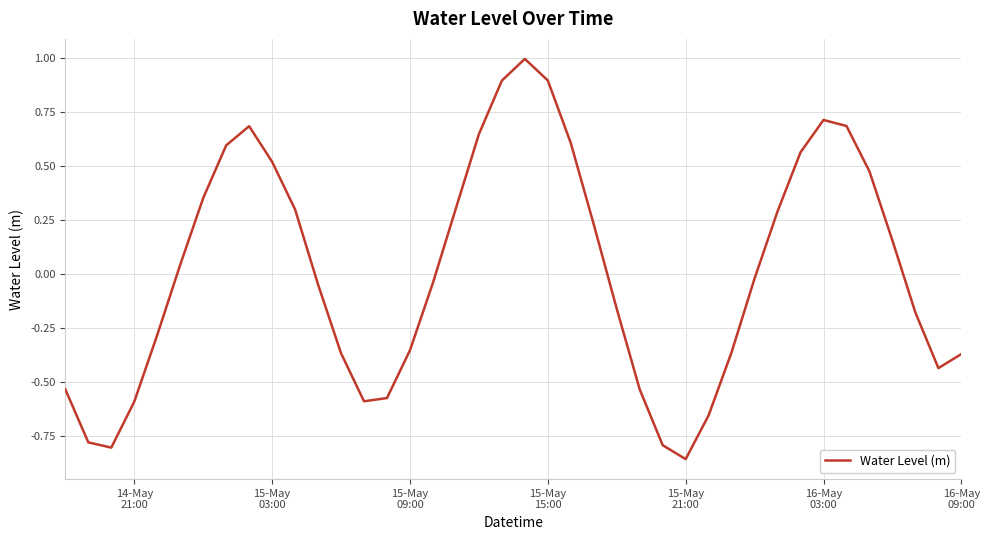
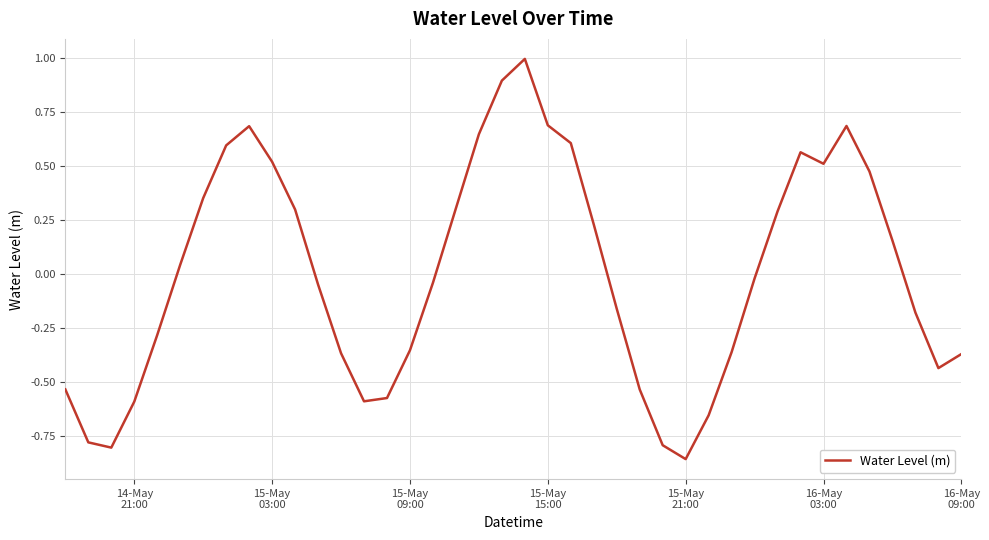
  {
    "14-May 21:00": -0.59,
    "15-May 03:00": 0.52,
    "15-May 09:00": -0.35,
-   "15-May 15:00": 0.90,
+   "15-May 15:00": 0.69,
    "15-May 21:00": -0.86,
-   "16-May 03:00": 0.71,
+   "16-May 03:00": 0.51,
    "16-May 09:00": -0.37
  }
